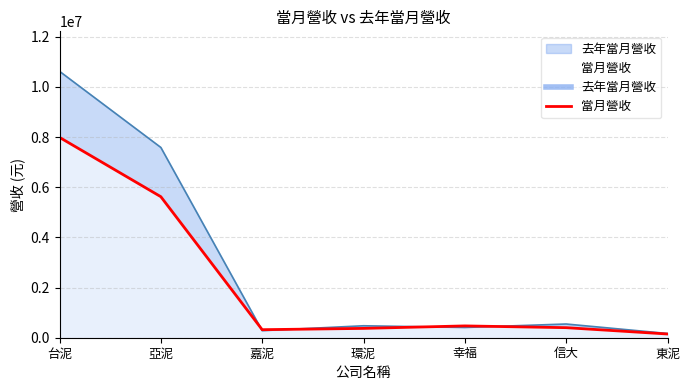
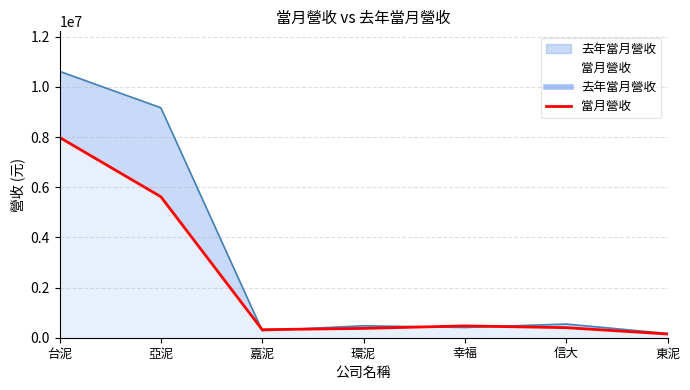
  {
    "去年當月營收": {
      "台泥": 10600000,
-     "亞泥": 7600000,
+     "亞泥": 9200000,
      "環泥": 500000,
      "信大": 500000
    }
  }
